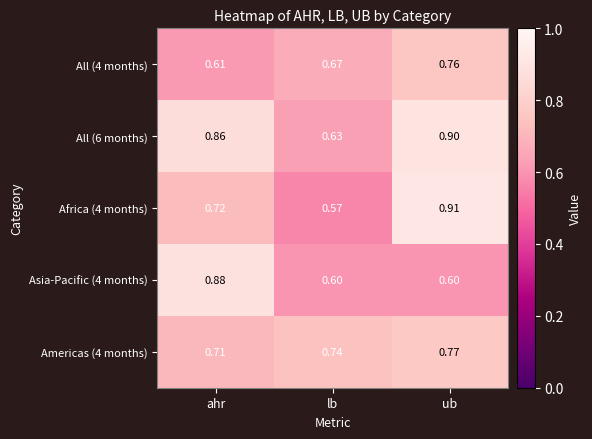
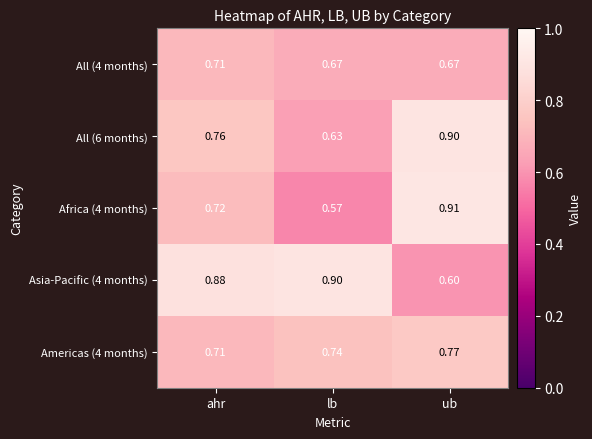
  {
    "All (4 months)": {
-     "ahr": 0.61,
+     "ahr": 0.71,
      "lb": 0.67,
-     "ub": 0.76
+     "ub": 0.67
    },
    "All (6 months)": {
-     "ahr": 0.86,
+     "ahr": 0.76,
      "lb": 0.63,
      "ub": 0.90
    },
    "Africa (4 months)": {
      "ahr": 0.72,
      "lb": 0.57,
      "ub": 0.91
    },
    "Asia-Pacific (4 months)": {
      "ahr": 0.88,
-     "lb": 0.60,
+     "lb": 0.90,
      "ub": 0.60
    },
    "Americas (4 months)": {
      "ahr": 0.71,
      "lb": 0.74,
      "ub": 0.77
    }
  }
